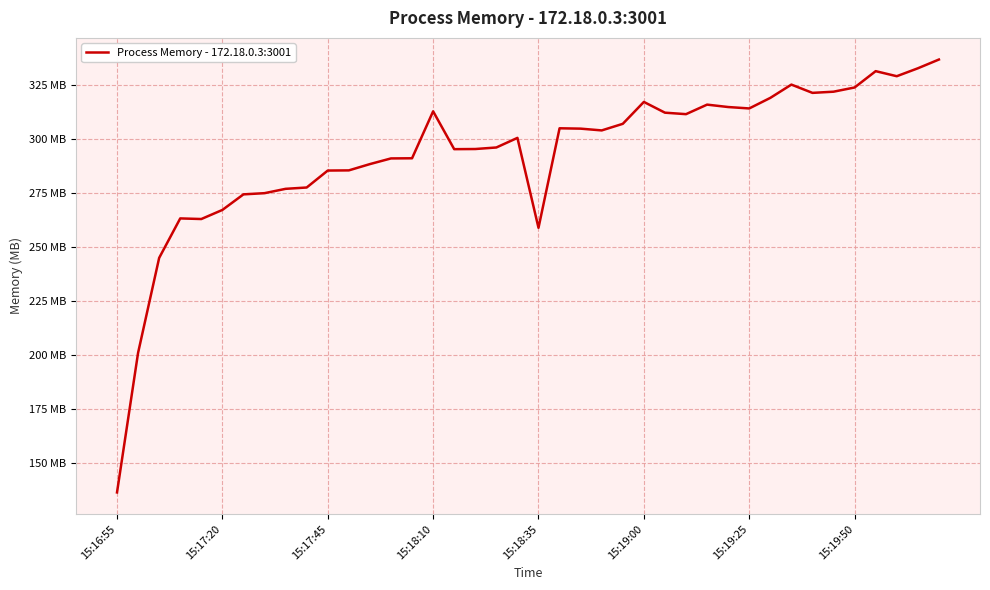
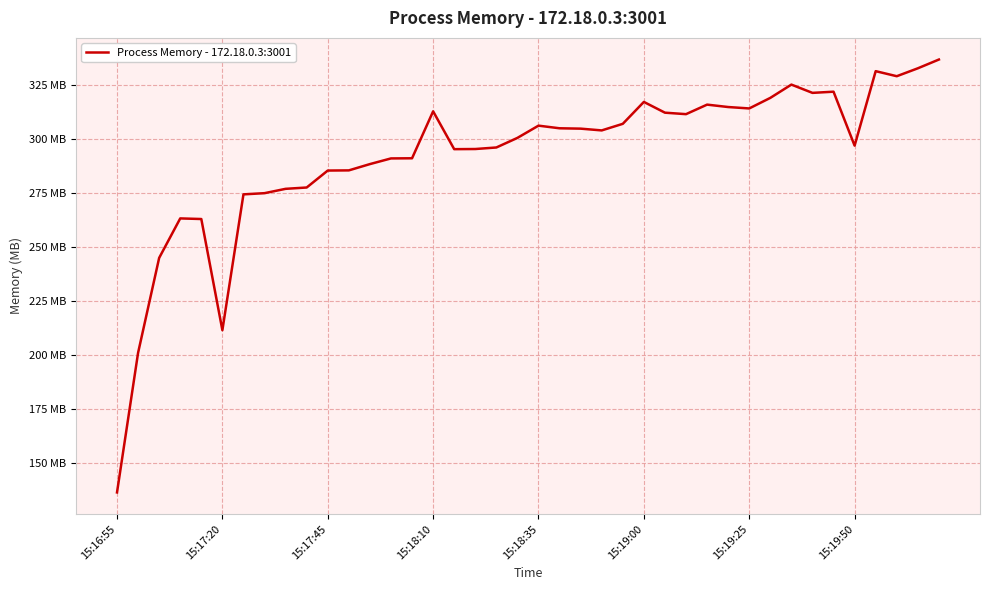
  {
    "15:16:55": "136 MB",
-   "15:17:20": "267 MB",
+   "15:17:20": "212 MB",
    "15:17:45": "285 MB",
    "15:18:10": "313 MB",
-   "15:18:35": "259 MB",
+   "15:18:35": "306 MB",
    "15:19:00": "317 MB",
    "15:19:25": "314 MB",
-   "15:19:50": "324 MB"
+   "15:19:50": "297 MB"
  }
